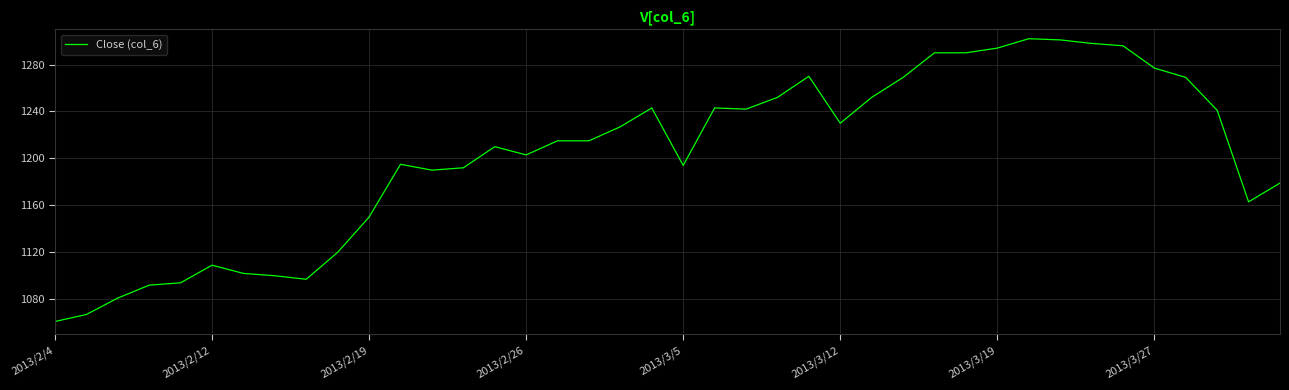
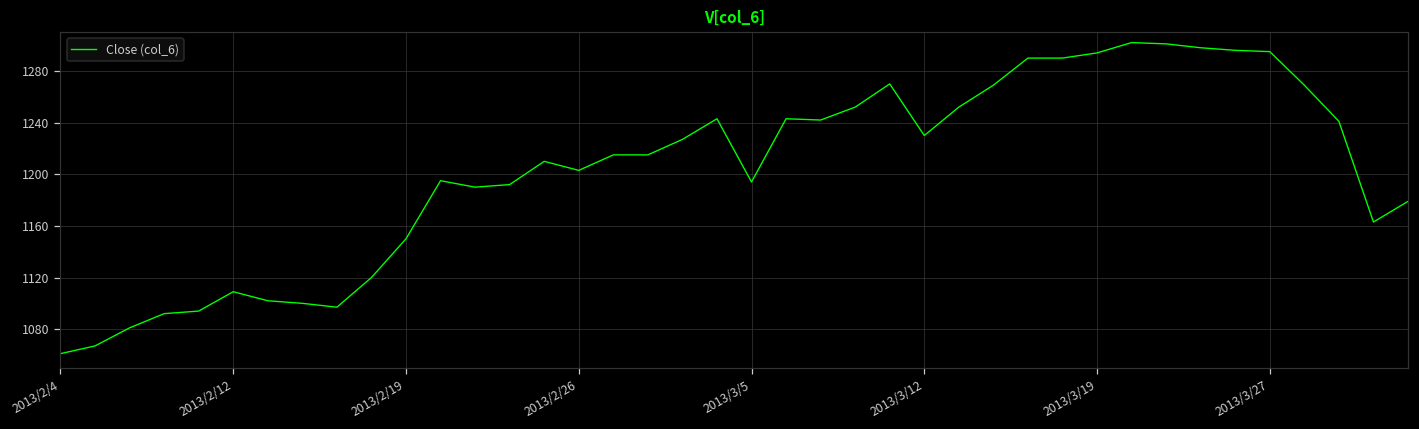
  {
    "2013/2/4": 1061,
    "2013/2/12": 1109,
    "2013/2/19": 1150,
    "2013/2/26": 1203,
    "2013/3/5": 1194,
    "2013/3/12": 1230,
    "2013/3/19": 1294,
-   "2013/3/27": 1277
+   "2013/3/27": 1295
  }
